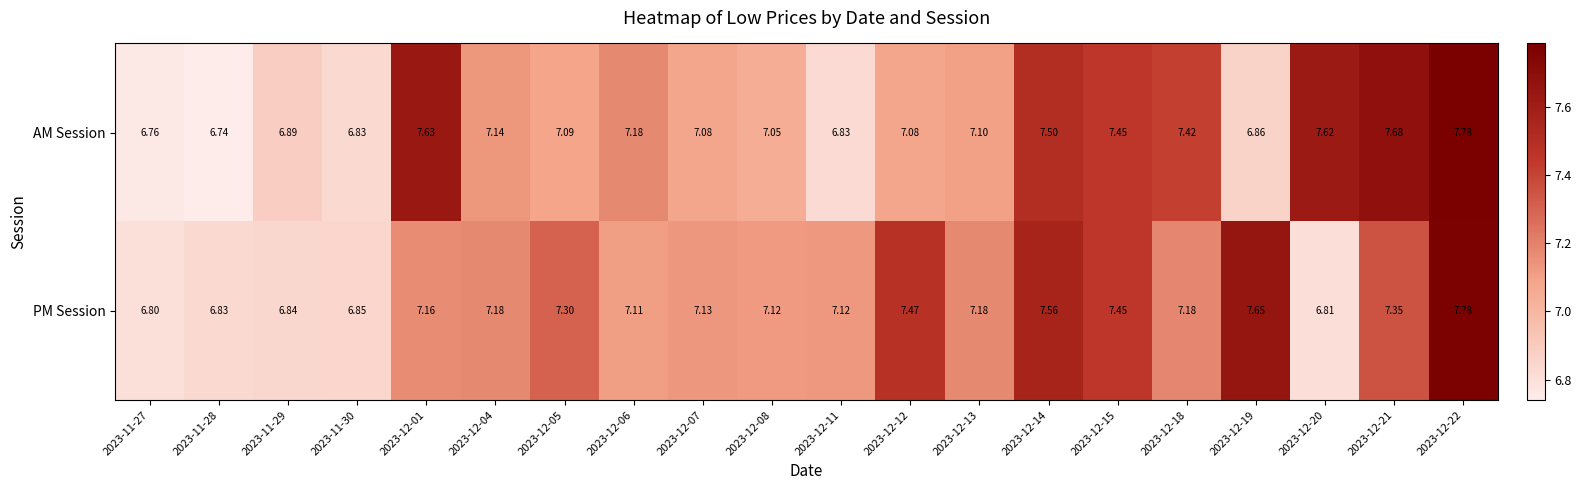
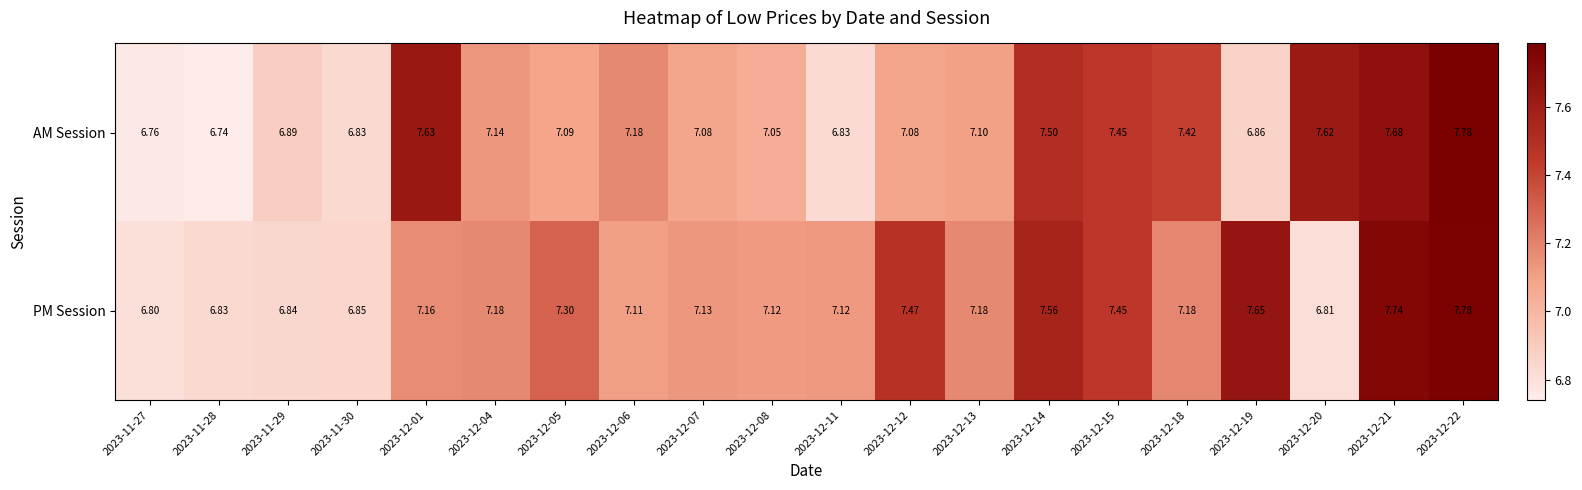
  {
    "AM Session": {
      "2023-11-27": 6.76,
      "2023-11-28": 6.74,
      "2023-11-29": 6.89,
      "2023-11-30": 6.83,
      "2023-12-01": 7.63,
      "2023-12-04": 7.14,
      "2023-12-05": 7.09,
      "2023-12-06": 7.18,
      "2023-12-07": 7.08,
      "2023-12-08": 7.05,
      "2023-12-11": 6.83,
      "2023-12-12": 7.08,
      "2023-12-13": 7.10,
      "2023-12-14": 7.50,
      "2023-12-15": 7.45,
      "2023-12-18": 7.42,
      "2023-12-19": 6.86,
      "2023-12-20": 7.62,
      "2023-12-21": 7.68,
      "2023-12-22": 7.78
    },
    "PM Session": {
      "2023-11-27": 6.80,
      "2023-11-28": 6.83,
      "2023-11-29": 6.84,
      "2023-11-30": 6.85,
      "2023-12-01": 7.16,
      "2023-12-04": 7.18,
      "2023-12-05": 7.30,
      "2023-12-06": 7.11,
      "2023-12-07": 7.13,
      "2023-12-08": 7.12,
      "2023-12-11": 7.12,
      "2023-12-12": 7.47,
      "2023-12-13": 7.18,
      "2023-12-14": 7.56,
      "2023-12-15": 7.45,
      "2023-12-18": 7.18,
      "2023-12-19": 7.65,
      "2023-12-20": 6.81,
-     "2023-12-21": 7.35,
+     "2023-12-21": 7.74,
      "2023-12-22": 7.78
    }
  }
